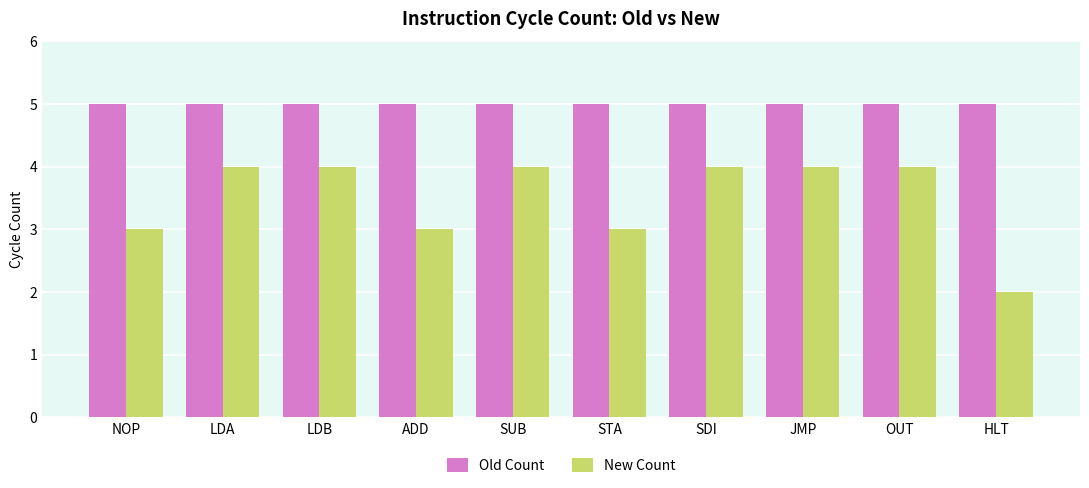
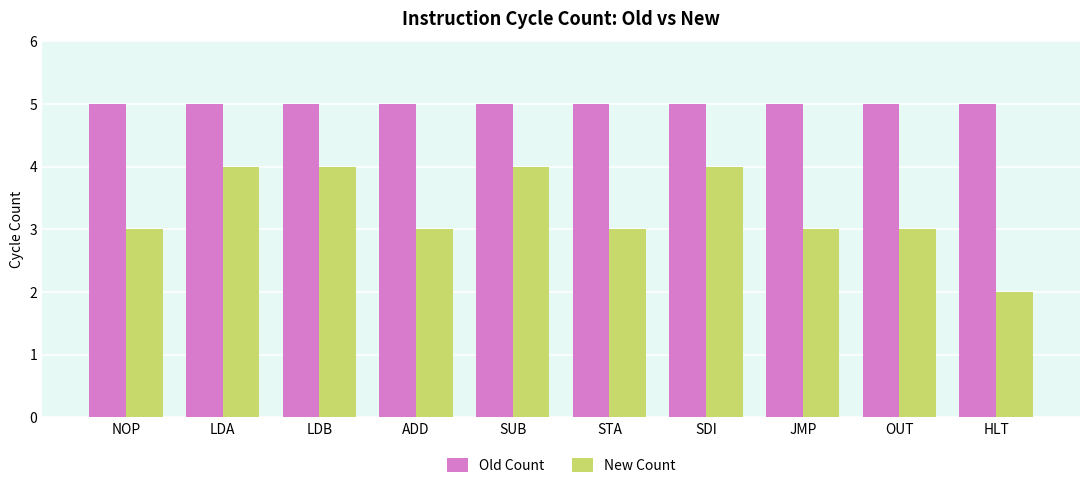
  {
    "Old Count": {
      "NOP": 5,
      "LDA": 5,
      "LDB": 5,
      "ADD": 5,
      "SUB": 5,
      "STA": 5,
      "SDI": 5,
      "JMP": 5,
      "OUT": 5,
      "HLT": 5
    },
    "New Count": {
      "NOP": 3,
      "LDA": 4,
      "LDB": 4,
      "ADD": 3,
      "SUB": 4,
      "STA": 3,
      "SDI": 4,
-     "JMP": 4,
-     "OUT": 4,
+     "JMP": 3,
+     "OUT": 3,
      "HLT": 2
    }
  }
